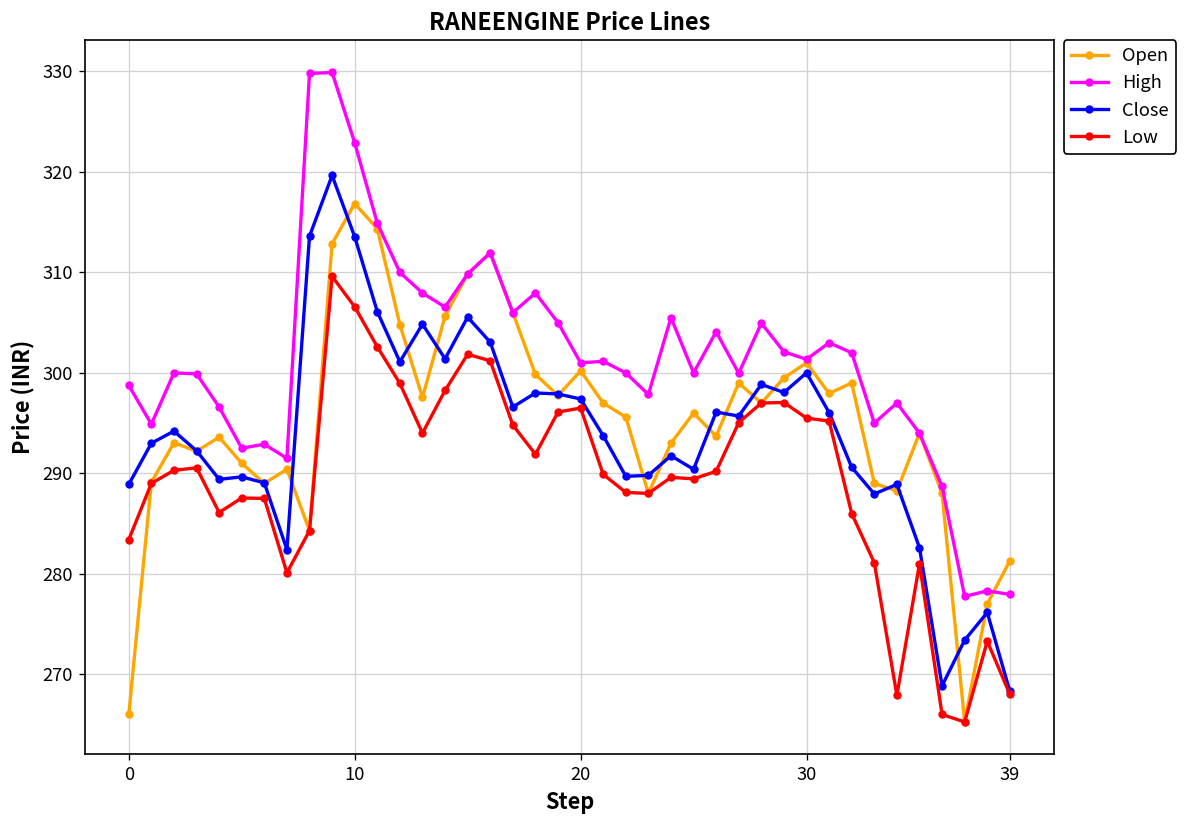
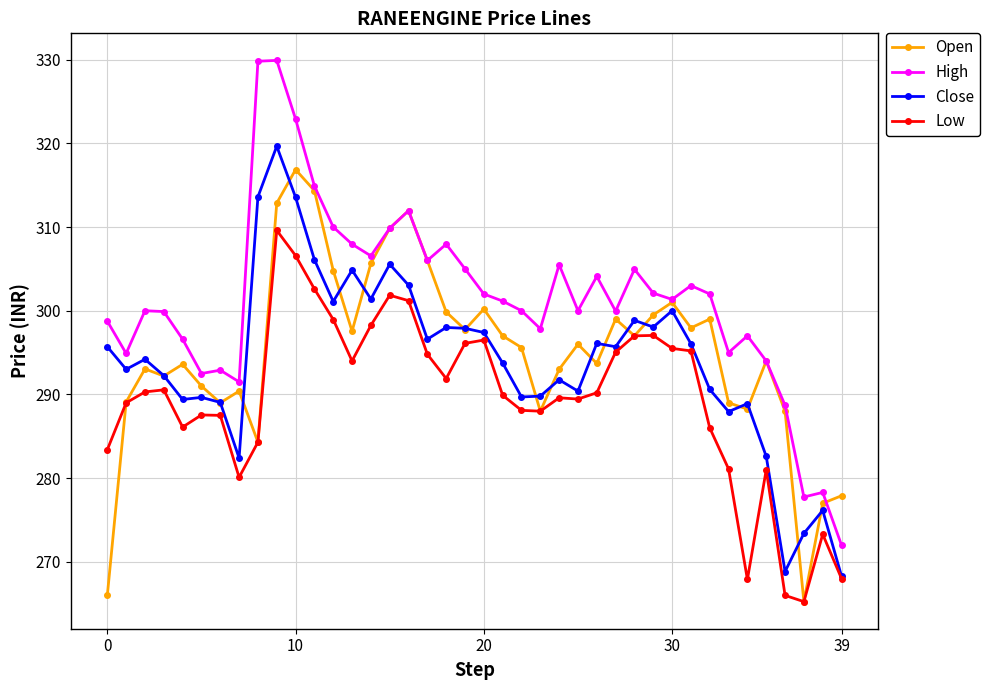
  {
    "Open": {
      "0": 266,
      "10": 317,
      "20": 300,
      "30": 301,
-     "39": 281
+     "39": 278
    },
    "High": {
      "0": 299,
      "10": 323,
-     "20": 301,
+     "20": 302,
      "30": 301,
-     "39": 278
+     "39": 272
    },
    "Close": {
-     "0": 289,
+     "0": 296,
      "10": 314,
      "20": 297,
      "30": 300
    },
    "Low": {
      "0": 283,
      "10": 307,
      "20": 297,
      "30": 296
    }
  }
